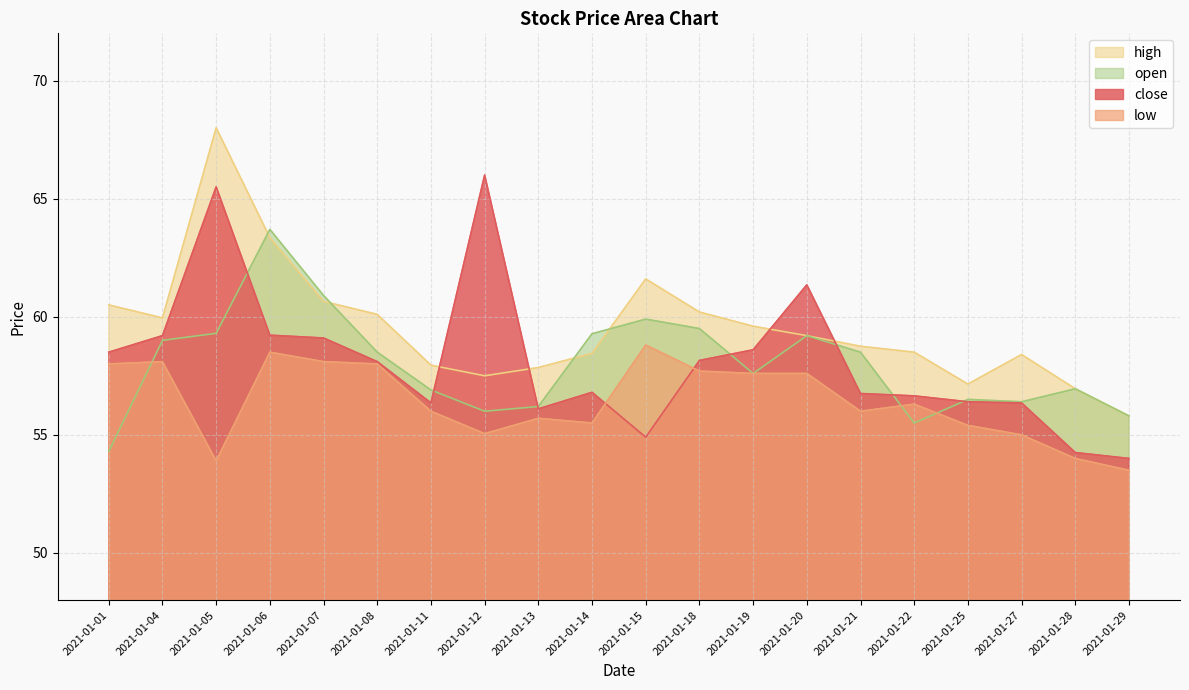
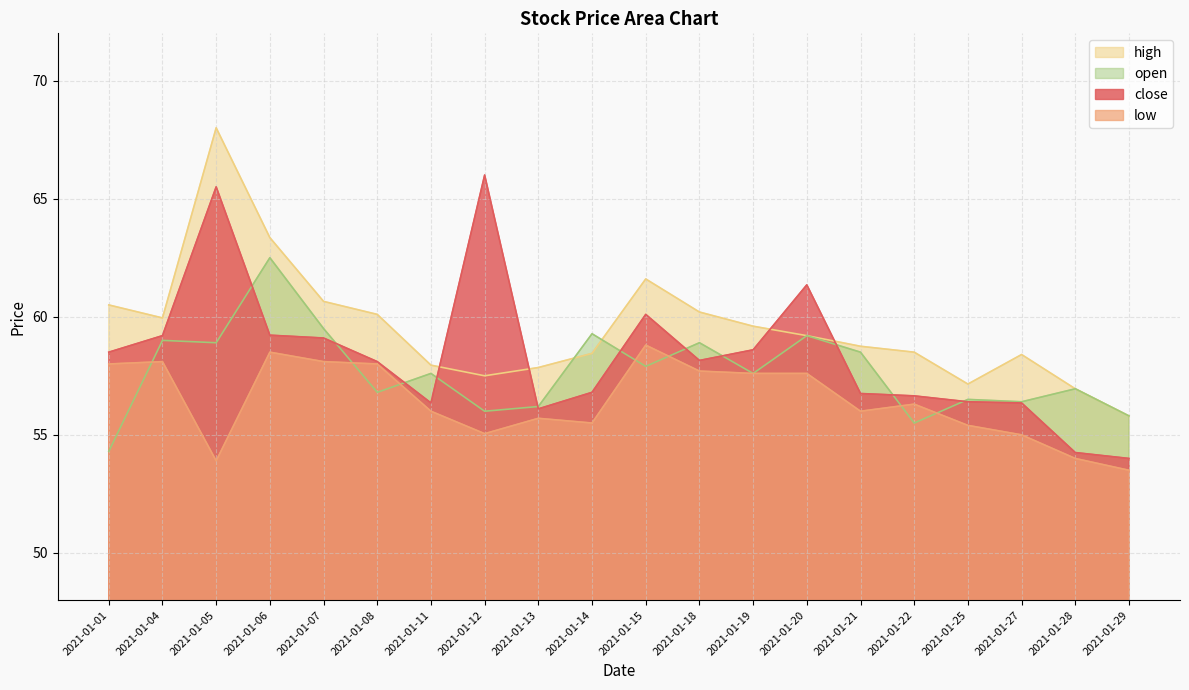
  {
    "open": {
      "2021-01-01": 54.3,
      "2021-01-04": 59.0,
-     "2021-01-05": 59.3,
-     "2021-01-06": 63.7,
-     "2021-01-07": 60.9,
-     "2021-01-08": 58.5,
-     "2021-01-11": 56.9,
+     "2021-01-05": 58.9,
+     "2021-01-06": 62.5,
+     "2021-01-07": 59.5,
+     "2021-01-08": 56.8,
+     "2021-01-11": 57.6,
      "2021-01-12": 56.0,
      "2021-01-14": 59.3,
-     "2021-01-15": 59.9,
-     "2021-01-18": 59.5,
+     "2021-01-15": 57.9,
+     "2021-01-18": 58.9,
      "2021-01-21": 58.5,
      "2021-01-22": 55.5
    },
    "close": {
      "2021-01-01": 58.5,
      "2021-01-04": 59.2,
      "2021-01-05": 65.5,
      "2021-01-06": 59.2,
      "2021-01-07": 59.1,
      "2021-01-11": 56.4,
      "2021-01-12": 66.0,
      "2021-01-14": 56.8,
-     "2021-01-15": 54.9,
+     "2021-01-15": 60.1,
      "2021-01-18": 58.2,
      "2021-01-19": 58.6,
      "2021-01-20": 61.4,
      "2021-01-21": 56.8,
      "2021-01-22": 56.7,
      "2021-01-28": 54.3,
      "2021-01-29": 54.0
    }
  }
